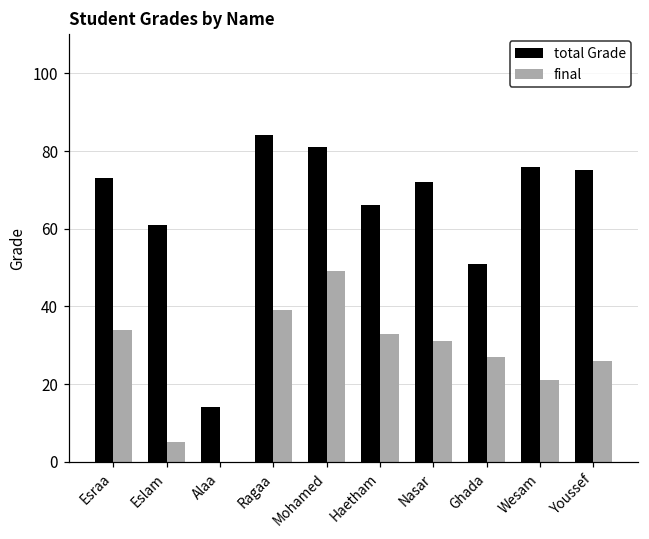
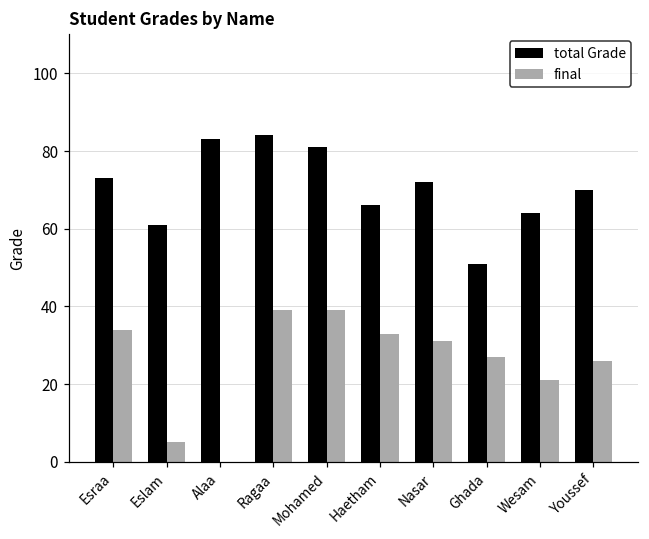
  {
    "total Grade": {
      "Esraa": 73,
      "Eslam": 61,
-     "Alaa": 14,
+     "Alaa": 83,
      "Ragaa": 84,
      "Mohamed": 81,
      "Haetham": 66,
      "Nasar": 72,
      "Ghada": 51,
-     "Wesam": 76,
-     "Youssef": 75
+     "Wesam": 64,
+     "Youssef": 70
    },
    "final": {
      "Esraa": 34,
      "Eslam": 5,
      "Alaa": 0,
      "Ragaa": 39,
-     "Mohamed": 49,
+     "Mohamed": 39,
      "Haetham": 33,
      "Nasar": 31,
      "Ghada": 27,
      "Wesam": 21,
      "Youssef": 26
    }
  }
